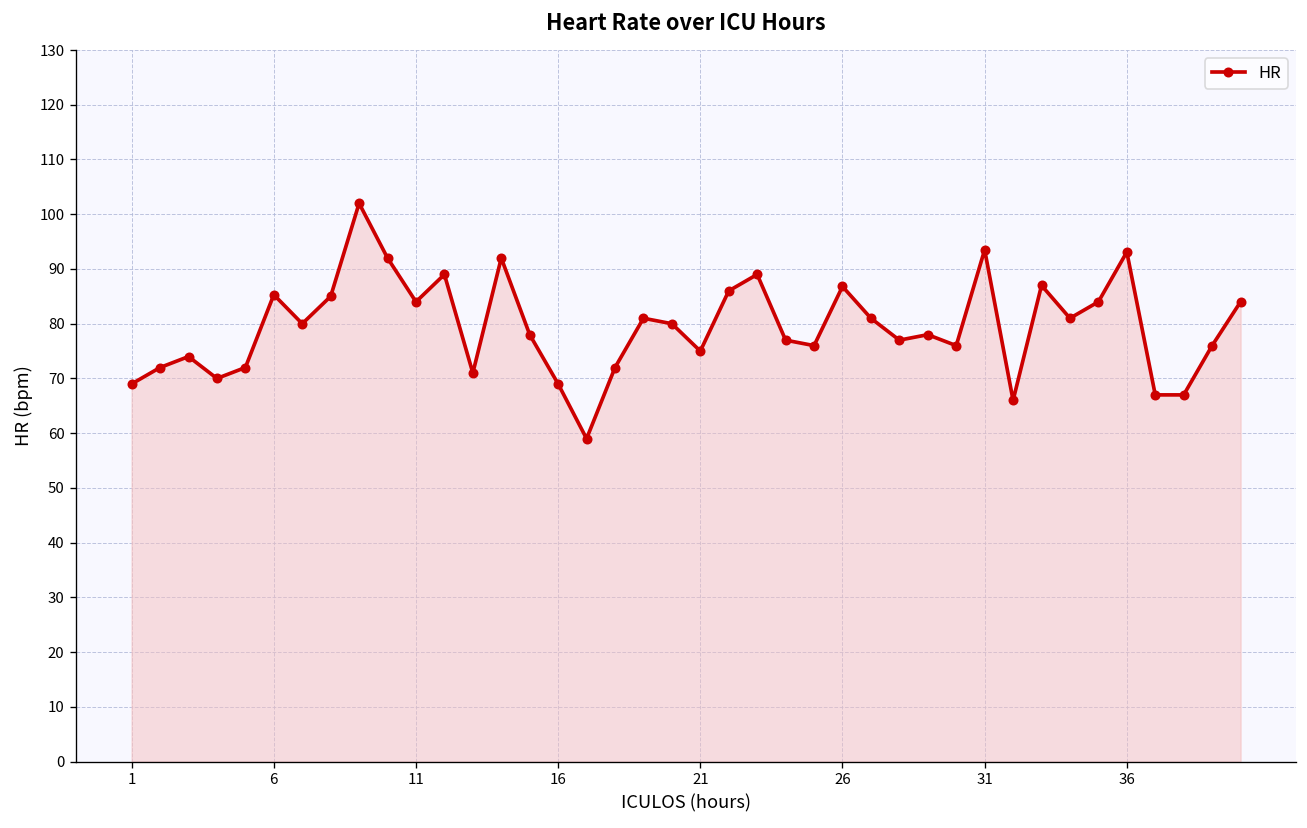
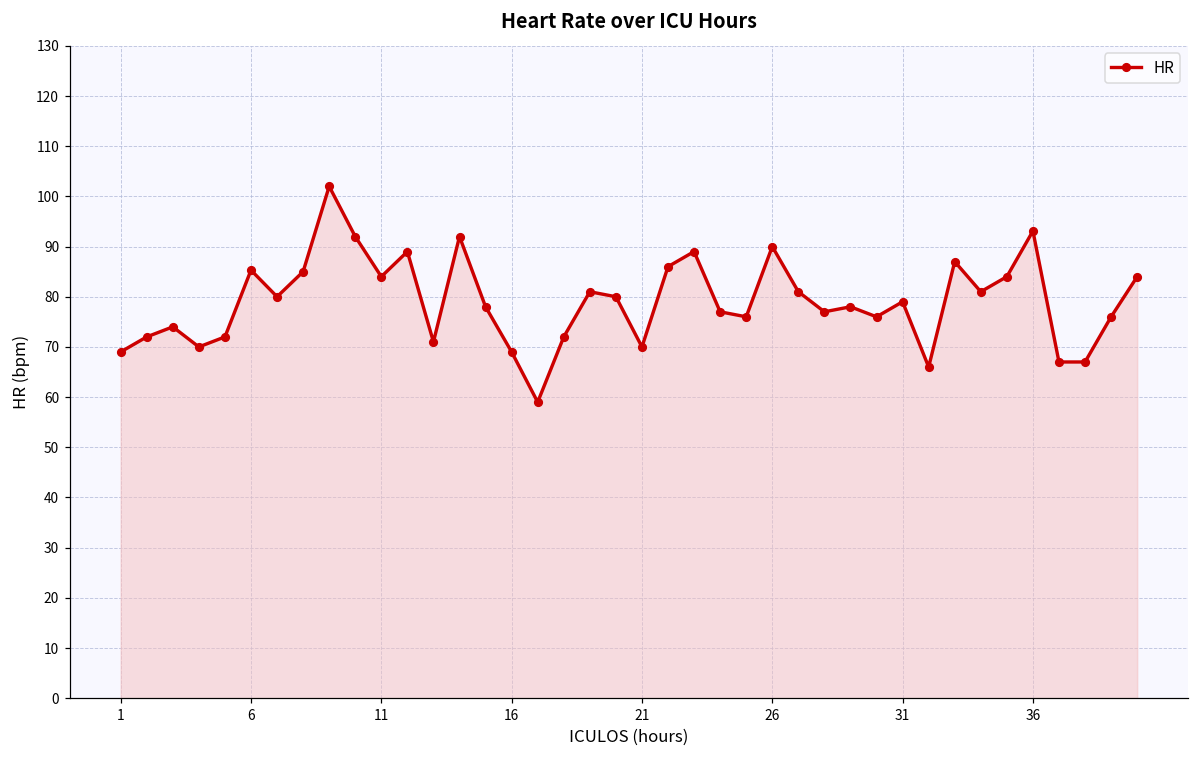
  {
    "1": 69,
    "6": 85,
    "11": 84,
    "16": 69,
-   "21": 75,
-   "26": 87,
-   "31": 94,
+   "21": 70,
+   "26": 90,
+   "31": 79,
    "36": 93
  }
